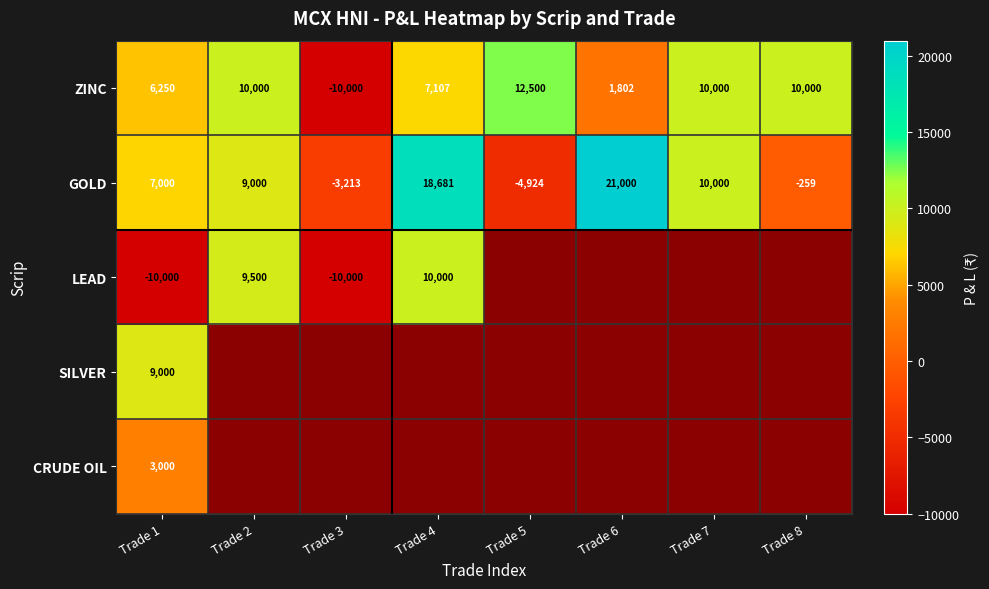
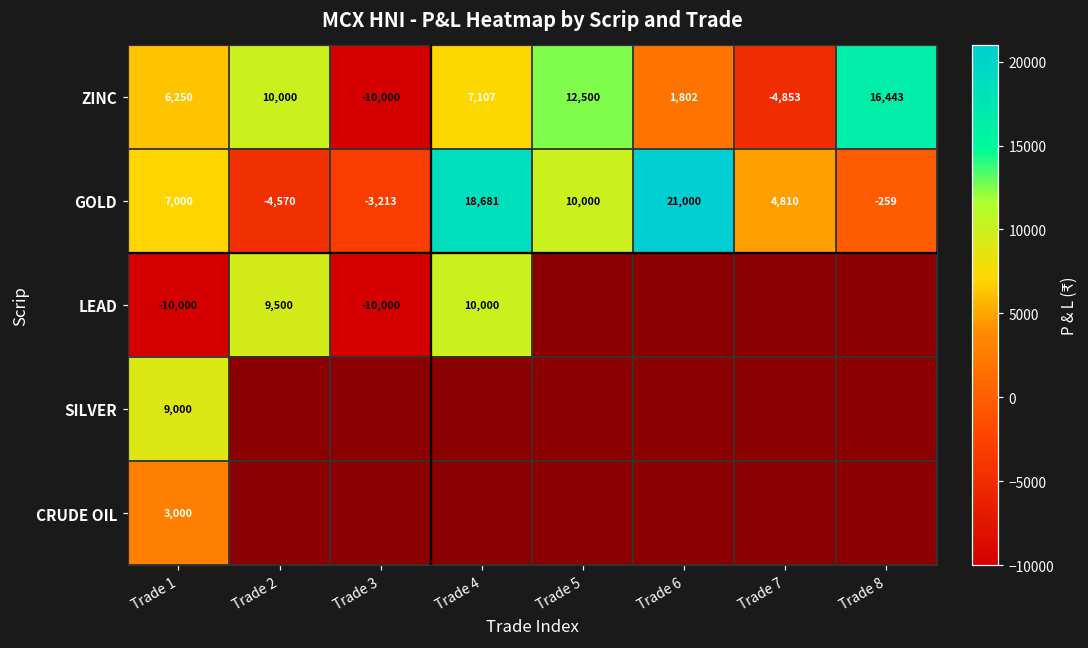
  {
    "ZINC": {
      "Trade 1": "6,250",
      "Trade 2": "10,000",
      "Trade 3": "-10,000",
      "Trade 4": "7,107",
      "Trade 5": "12,500",
      "Trade 6": "1,802",
-     "Trade 7": "10,000",
-     "Trade 8": "10,000"
+     "Trade 7": "-4,853",
+     "Trade 8": "16,443"
    },
    "GOLD": {
      "Trade 1": "7,000",
-     "Trade 2": "9,000",
+     "Trade 2": "-4,570",
      "Trade 3": "-3,213",
      "Trade 4": "18,681",
-     "Trade 5": "-4,924",
+     "Trade 5": "10,000",
      "Trade 6": "21,000",
-     "Trade 7": "10,000",
+     "Trade 7": "4,810",
      "Trade 8": "-259"
    },
    "LEAD": {
      "Trade 1": "-10,000",
      "Trade 2": "9,500",
      "Trade 3": "-10,000",
      "Trade 4": "10,000"
    },
    "SILVER": {
      "Trade 1": "9,000"
    },
    "CRUDE OIL": {
      "Trade 1": "3,000"
    }
  }
